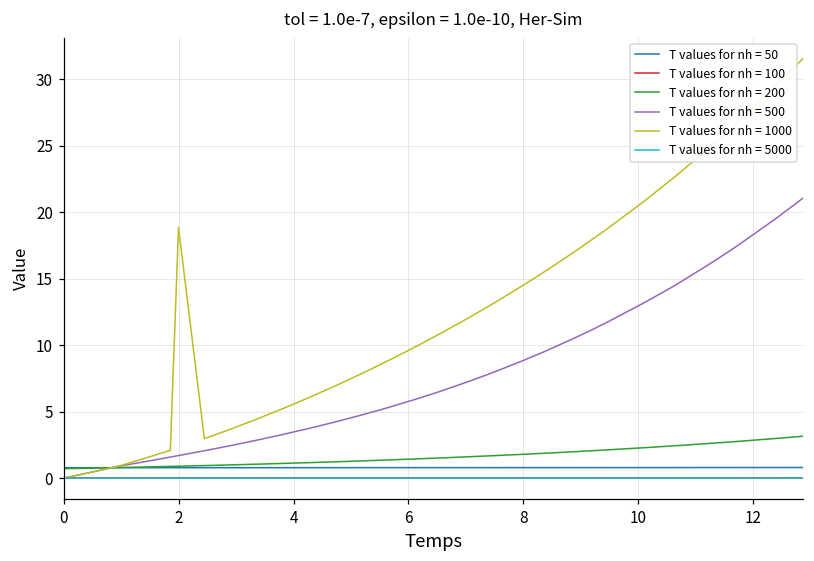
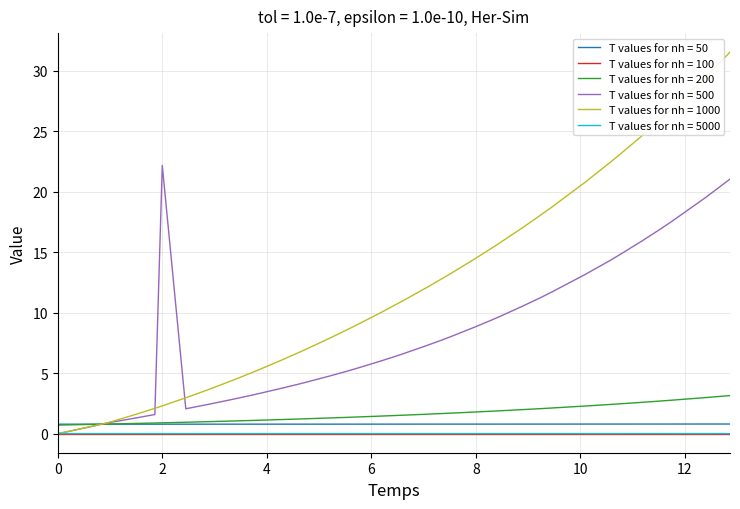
  {
    "T values for nh = 5000": {
      "2": 0.0
    },
    "T values for nh = 500": {
-     "2": 1.7
+     "2": 22.2
    },
    "T values for nh = 1000": {
-     "2": 18.8
+     "2": 2.3
    }
  }
